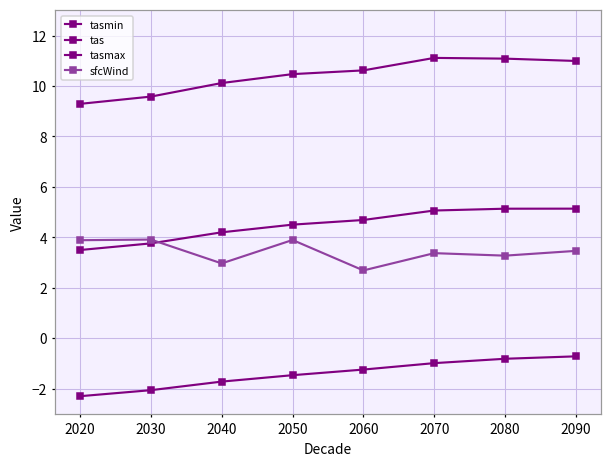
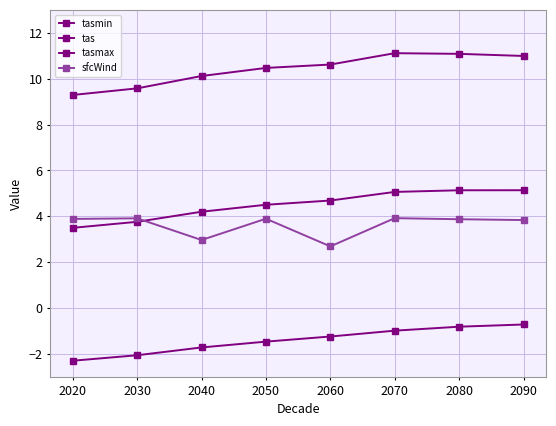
  {
    "sfcWind": {
      "2020": 3.9,
      "2030": 3.9,
      "2040": 3.0,
      "2050": 3.9,
      "2060": 2.7,
-     "2070": 3.4,
-     "2080": 3.3,
-     "2090": 3.5
+     "2070": 3.9,
+     "2080": 3.9,
+     "2090": 3.8
    }
  }
